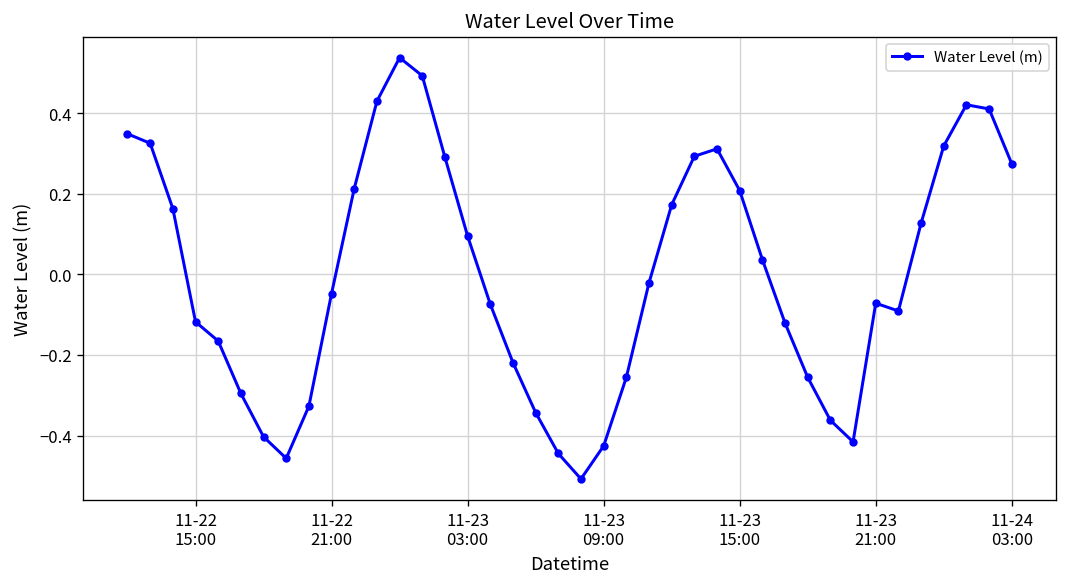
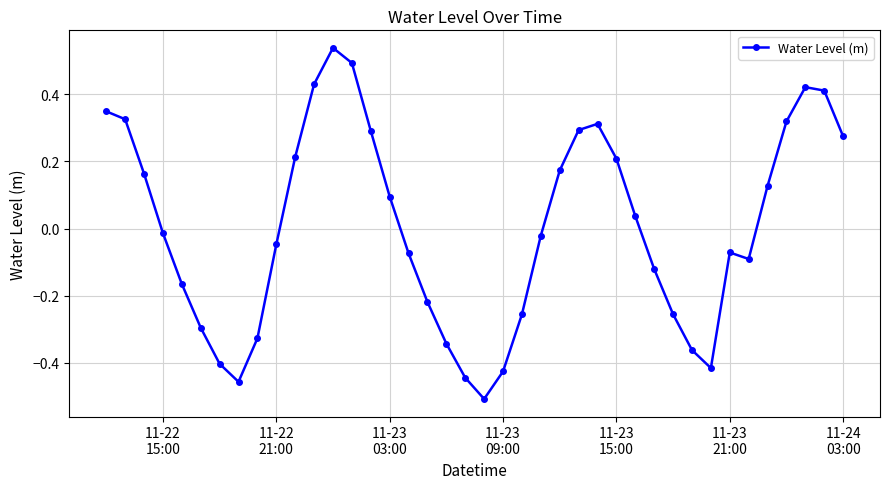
  {
-   "11-22 15:00": -0.12,
+   "11-22 15:00": -0.01,
    "11-22 21:00": -0.05,
    "11-23 03:00": 0.10,
    "11-23 09:00": -0.43,
    "11-23 15:00": 0.21,
    "11-23 21:00": -0.07,
    "11-24 03:00": 0.27
  }
